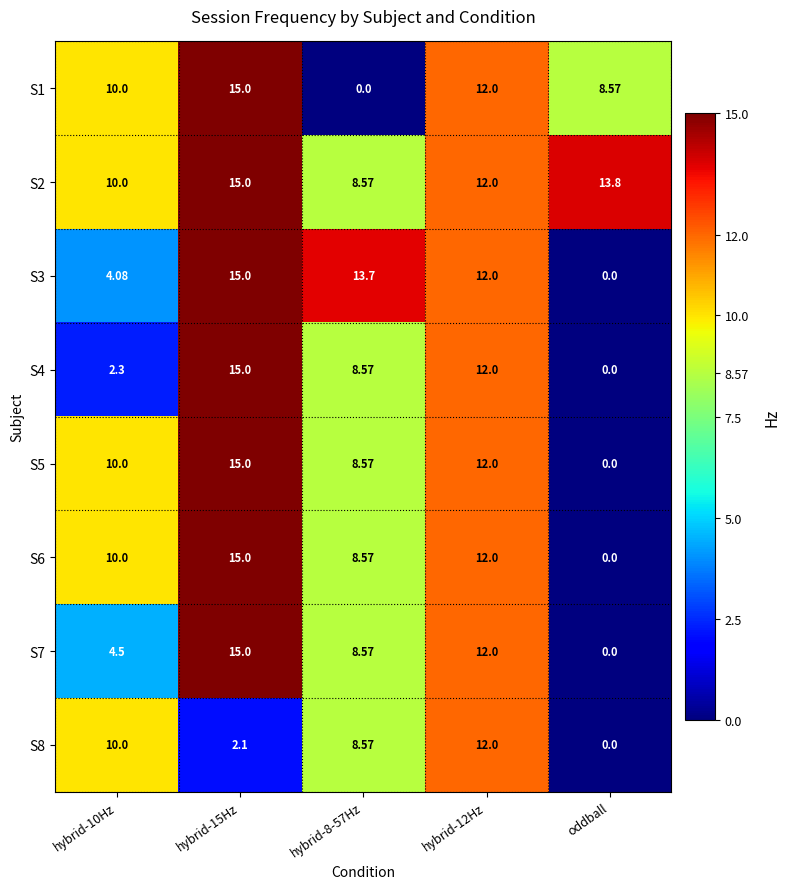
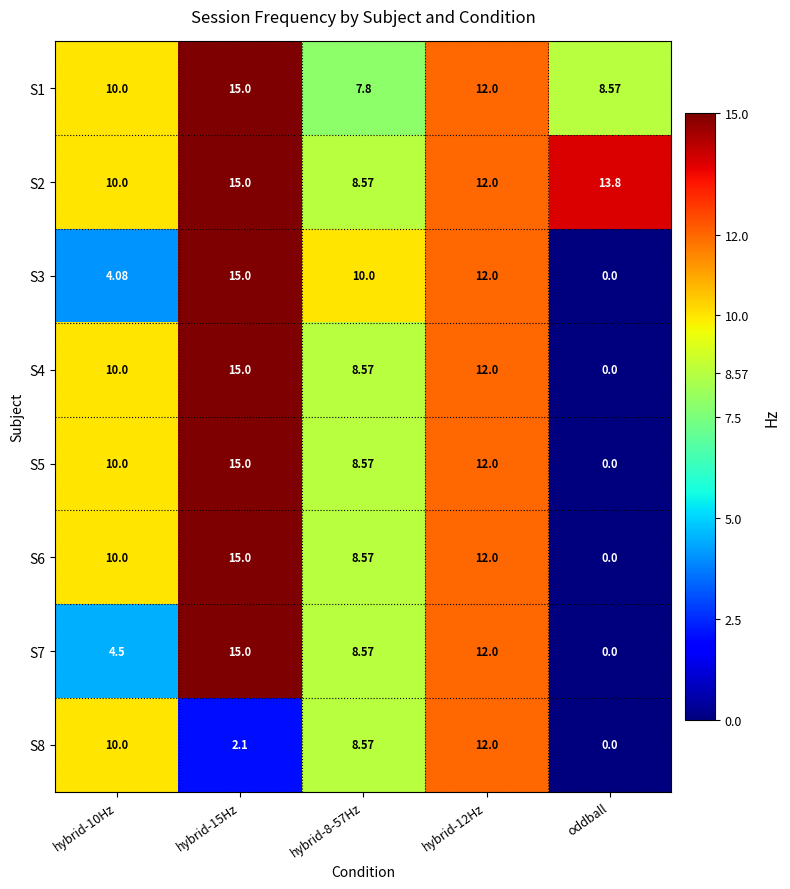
  {
    "S1": {
      "hybrid-10Hz": 10.0,
      "hybrid-15Hz": 15.0,
-     "hybrid-8-57Hz": 0.0,
+     "hybrid-8-57Hz": 7.8,
      "hybrid-12Hz": 12.0,
      "oddball": 8.57
    },
    "S2": {
      "hybrid-10Hz": 10.0,
      "hybrid-15Hz": 15.0,
      "hybrid-8-57Hz": 8.57,
      "hybrid-12Hz": 12.0,
      "oddball": 13.8
    },
    "S3": {
      "hybrid-10Hz": 4.08,
      "hybrid-15Hz": 15.0,
-     "hybrid-8-57Hz": 13.7,
+     "hybrid-8-57Hz": 10.0,
      "hybrid-12Hz": 12.0,
      "oddball": 0.0
    },
    "S4": {
-     "hybrid-10Hz": 2.3,
+     "hybrid-10Hz": 10.0,
      "hybrid-15Hz": 15.0,
      "hybrid-8-57Hz": 8.57,
      "hybrid-12Hz": 12.0,
      "oddball": 0.0
    },
    "S5": {
      "hybrid-10Hz": 10.0,
      "hybrid-15Hz": 15.0,
      "hybrid-8-57Hz": 8.57,
      "hybrid-12Hz": 12.0,
      "oddball": 0.0
    },
    "S6": {
      "hybrid-10Hz": 10.0,
      "hybrid-15Hz": 15.0,
      "hybrid-8-57Hz": 8.57,
      "hybrid-12Hz": 12.0,
      "oddball": 0.0
    },
    "S7": {
      "hybrid-10Hz": 4.5,
      "hybrid-15Hz": 15.0,
      "hybrid-8-57Hz": 8.57,
      "hybrid-12Hz": 12.0,
      "oddball": 0.0
    },
    "S8": {
      "hybrid-10Hz": 10.0,
      "hybrid-15Hz": 2.1,
      "hybrid-8-57Hz": 8.57,
      "hybrid-12Hz": 12.0,
      "oddball": 0.0
    }
  }
